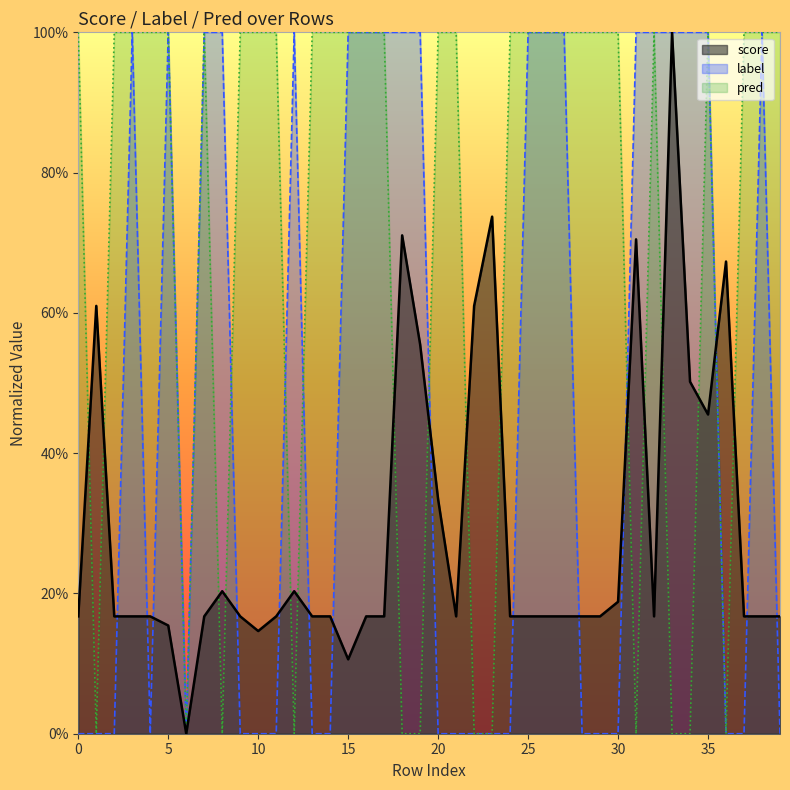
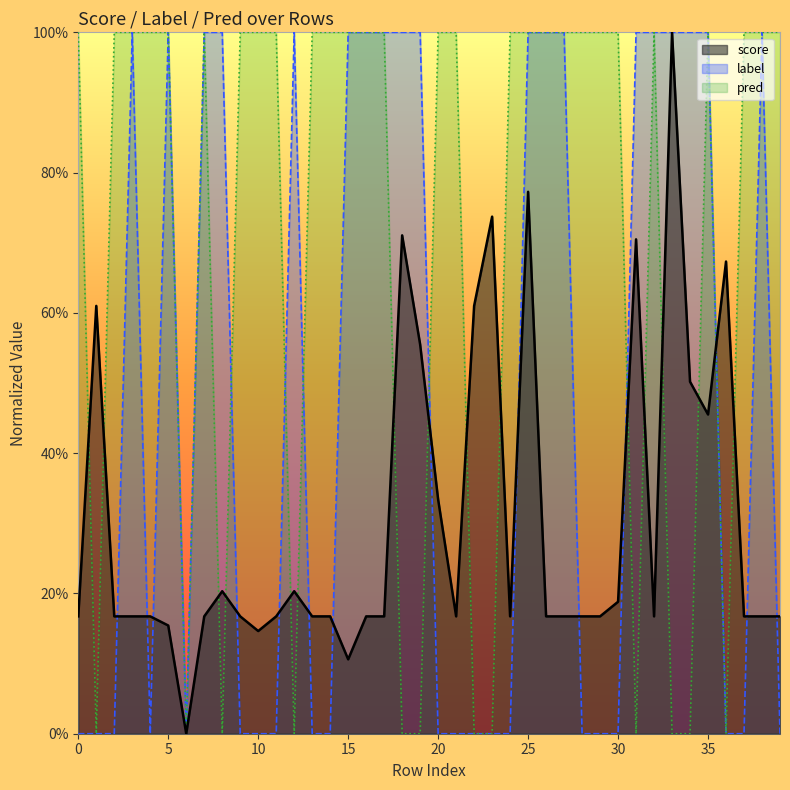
  {
    "score": {
      "0": "17%",
      "5": "15%",
      "10": "15%",
      "15": "11%",
      "20": "33%",
-     "25": "17%",
+     "25": "77%",
      "30": "19%",
      "35": "46%"
    },
    "label": {
      "0": "0%",
      "10": "0%",
      "20": "0%",
      "30": "0%"
    },
    "pred": {
      "0": "100%",
      "10": "100%",
      "20": "100%",
      "30": "100%"
    }
  }
